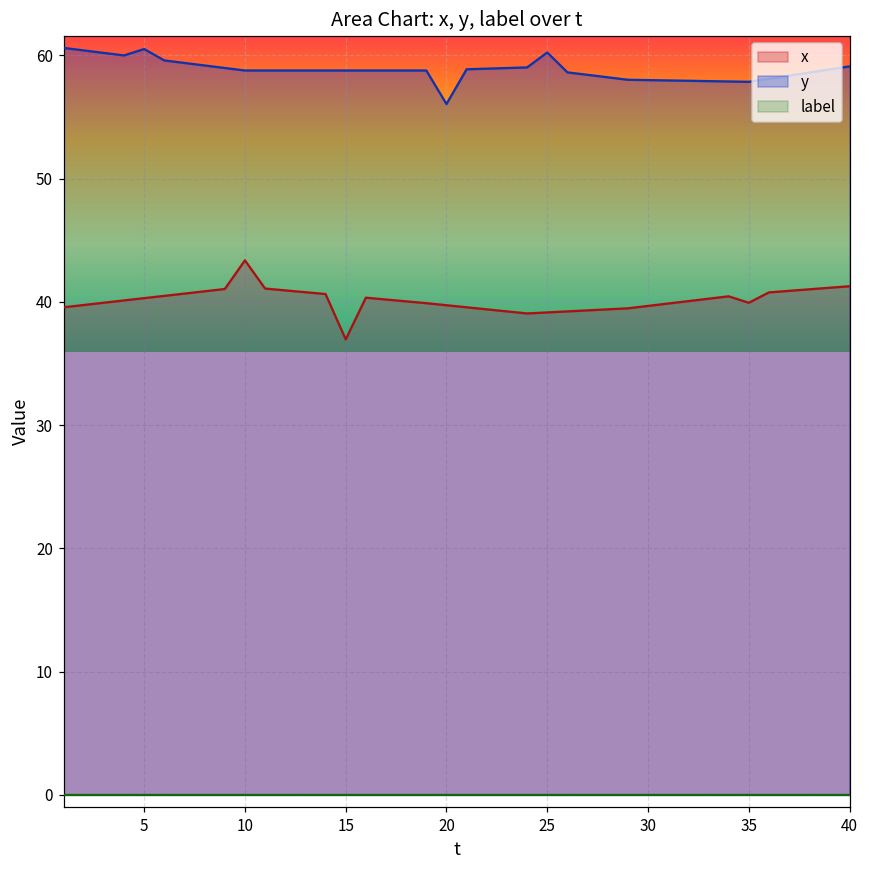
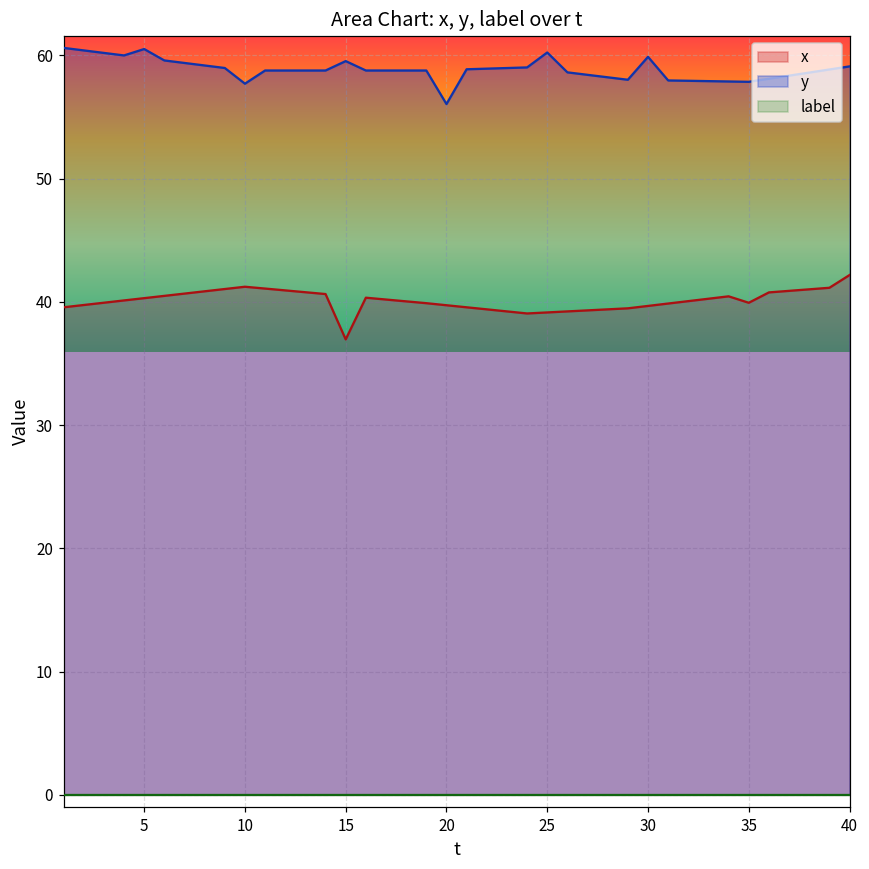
  {
    "x": {
      "5": 40.3,
-     "10": 43.4,
+     "10": 41.2,
      "15": 37.0,
      "20": 39.7,
      "25": 39.1,
      "30": 39.7,
      "35": 39.9,
-     "40": 41.3
+     "40": 42.2
    },
    "y": {
      "5": 60.5,
-     "10": 58.8,
-     "15": 58.8,
+     "10": 57.7,
+     "15": 59.5,
      "20": 56.0,
      "25": 60.2,
-     "30": 58.0,
+     "30": 59.9,
      "35": 57.9,
      "40": 59.1
    },
    "label": {
      "5": 0.0,
      "10": 0.0,
      "15": 0.0,
      "20": 0.0,
      "25": 0.0,
      "30": 0.0,
      "35": 0.0,
      "40": 0.0
    }
  }
